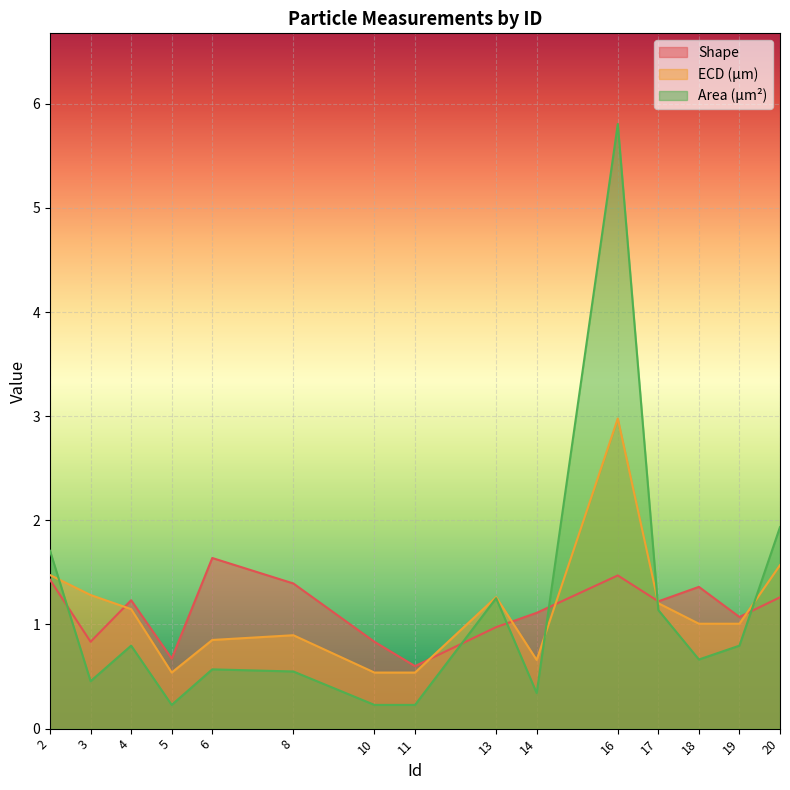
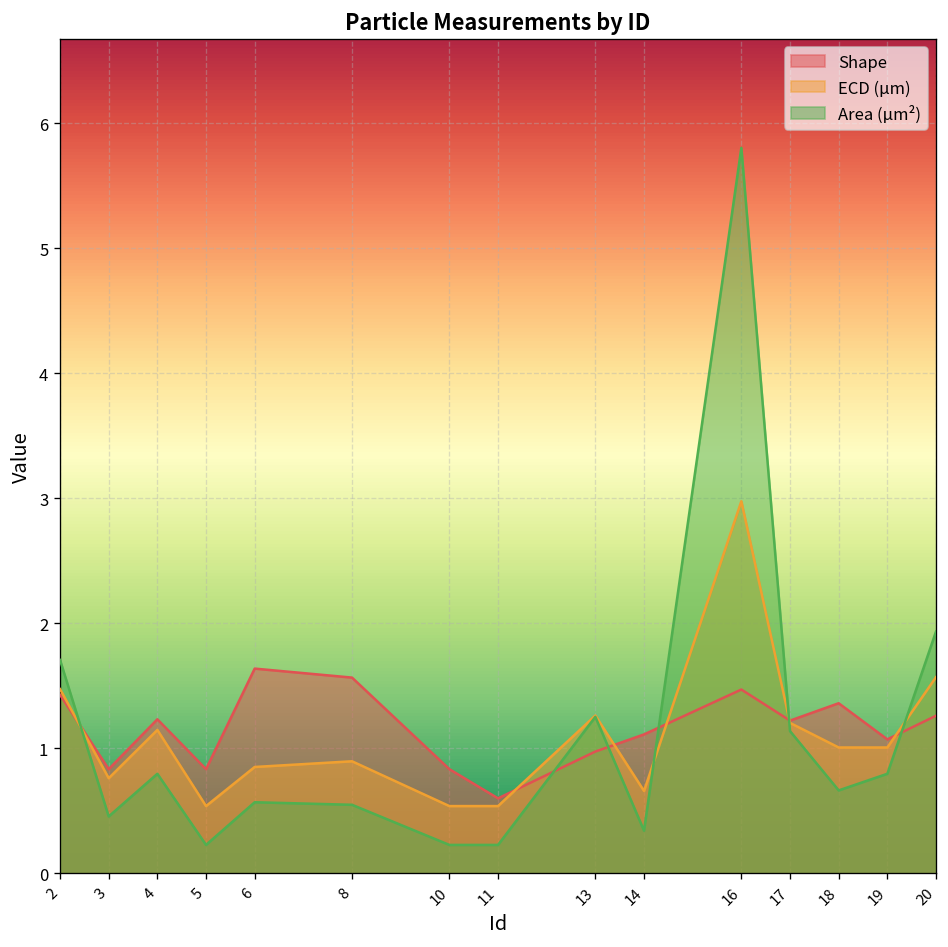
  {
    "Shape": {
      "2": 1.43,
      "3": 0.83,
      "4": 1.23,
-     "5": 0.67,
+     "5": 0.83,
      "6": 1.64,
-     "8": 1.39,
+     "8": 1.57,
      "10": 0.83,
      "11": 0.60,
      "13": 0.97,
      "14": 1.11,
      "16": 1.47,
      "18": 1.36,
      "19": 1.07,
      "20": 1.26
    },
    "ECD (μm)": {
      "2": 1.47,
-     "3": 1.28,
+     "3": 0.76,
      "4": 1.15,
      "5": 0.54,
      "6": 0.85,
      "8": 0.90,
      "10": 0.54,
      "11": 0.54,
      "14": 0.66,
      "16": 2.98,
      "18": 1.01,
      "19": 1.01,
      "20": 1.57
    },
    "Area (μm²)": {
      "2": 1.71,
      "3": 0.46,
      "4": 0.80,
      "5": 0.23,
      "6": 0.57,
      "8": 0.55,
      "10": 0.23,
      "11": 0.23,
      "14": 0.34,
      "16": 5.81,
      "17": 1.14,
      "18": 0.66,
      "19": 0.80,
      "20": 1.94
    }
  }
